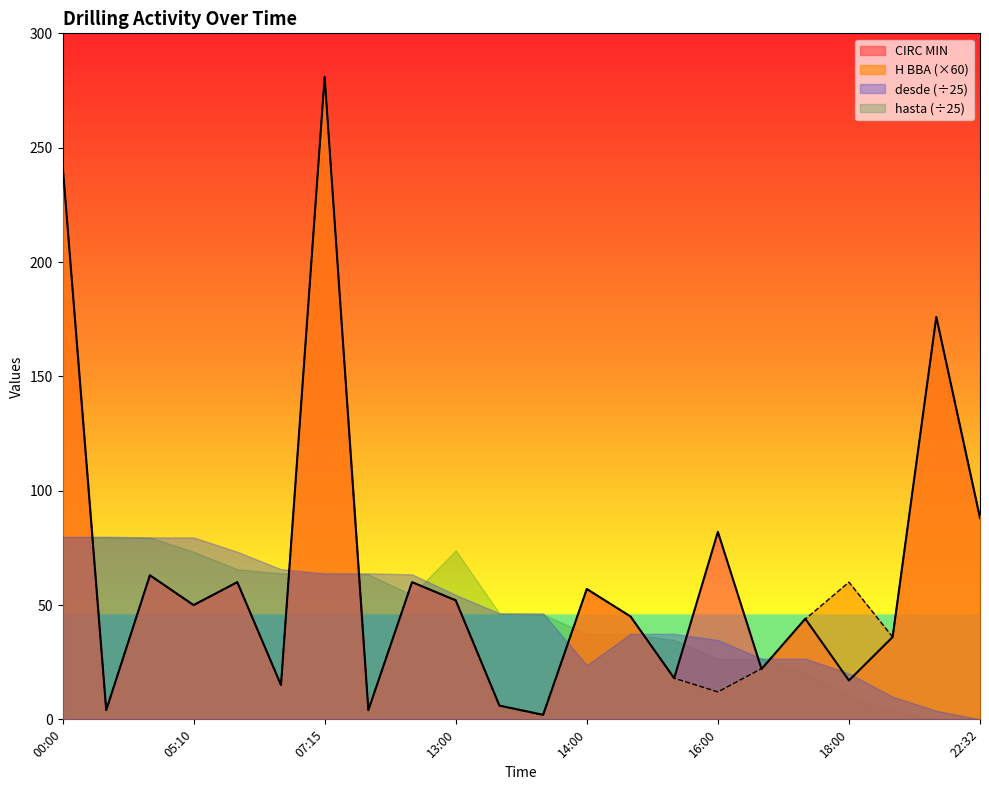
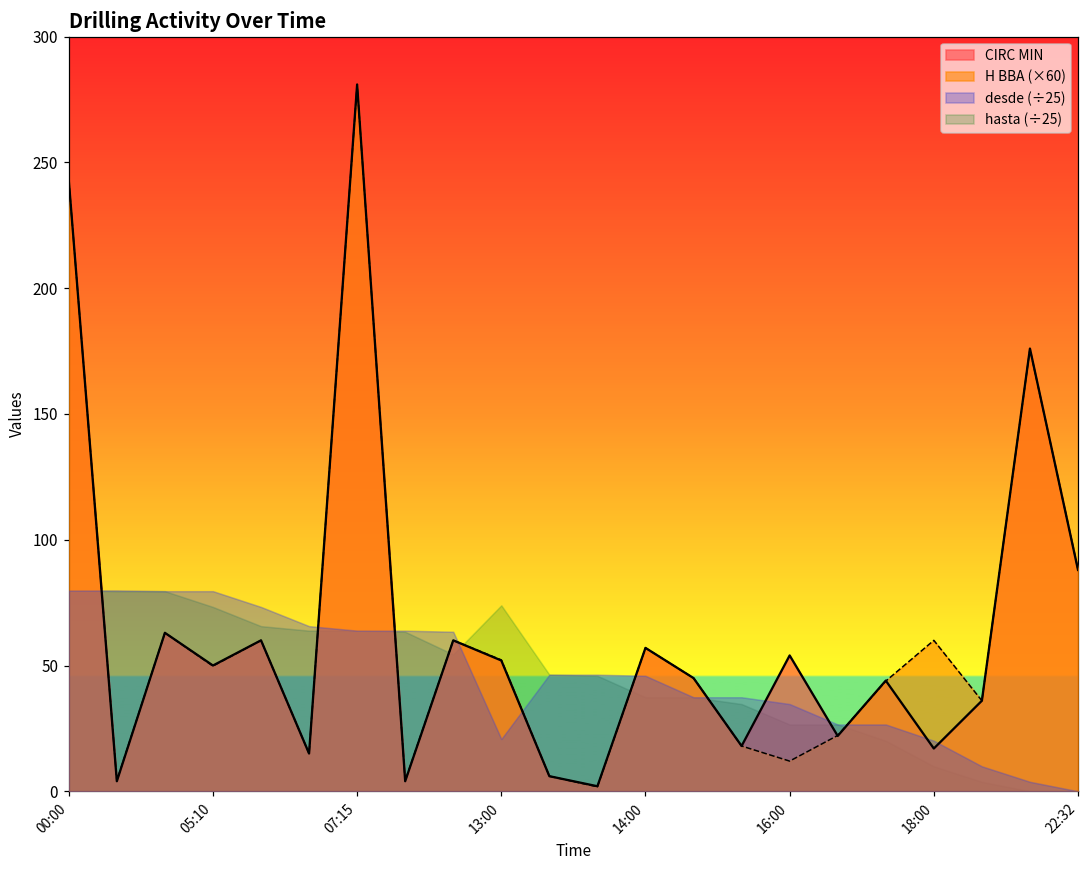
  {
    "CIRC MIN": {
-     "16:00": 82,
+     "16:00": 54,
      "18:00": 17
    },
    "H BBA (×60)": {
      "16:00": 12,
      "18:00": 60
    },
    "desde (÷25)": {
      "05:10": 80,
-     "13:00": 54,
-     "14:00": 24,
+     "13:00": 21,
+     "14:00": 46,
      "16:00": 35,
      "18:00": 20
    },
    "hasta (÷25)": {
      "05:10": 73,
      "13:00": 74,
      "14:00": 37,
      "16:00": 27,
      "18:00": 10
    }
  }
